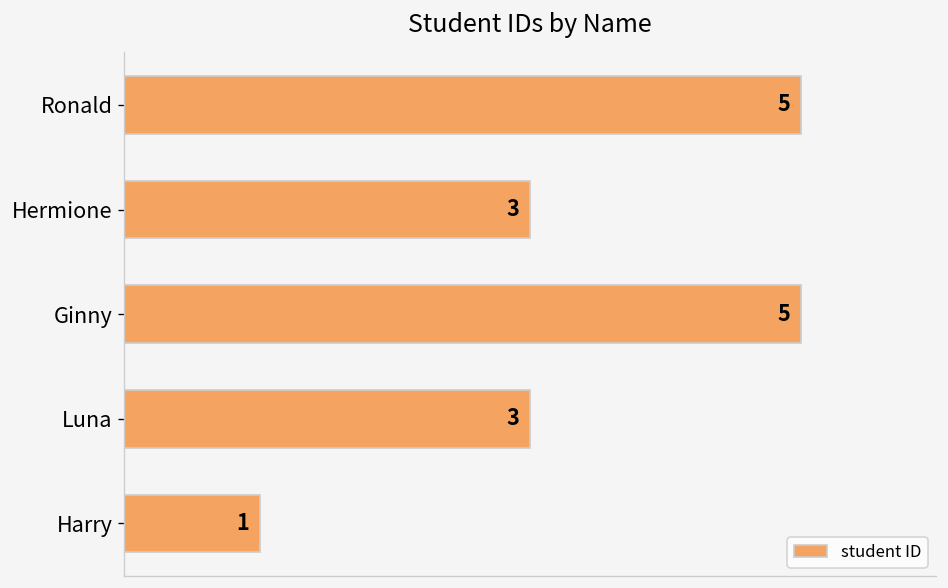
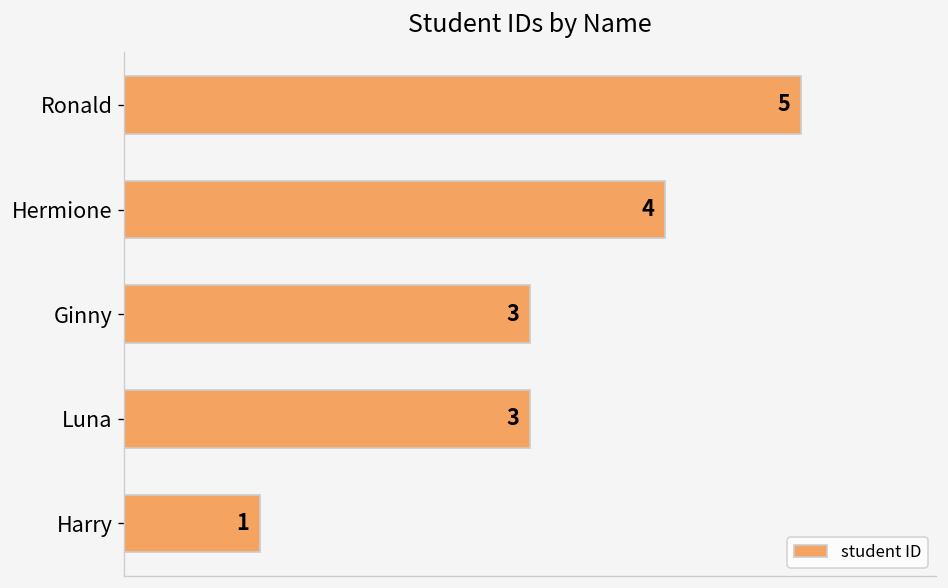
  {
    "Ronald": 5,
-   "Hermione": 3,
-   "Ginny": 5,
+   "Hermione": 4,
+   "Ginny": 3,
    "Luna": 3,
    "Harry": 1
  }
